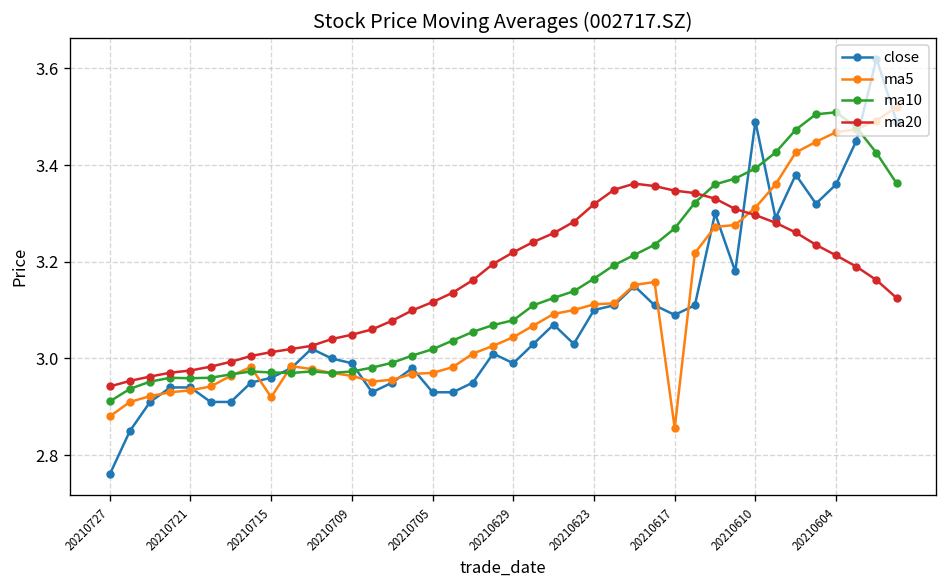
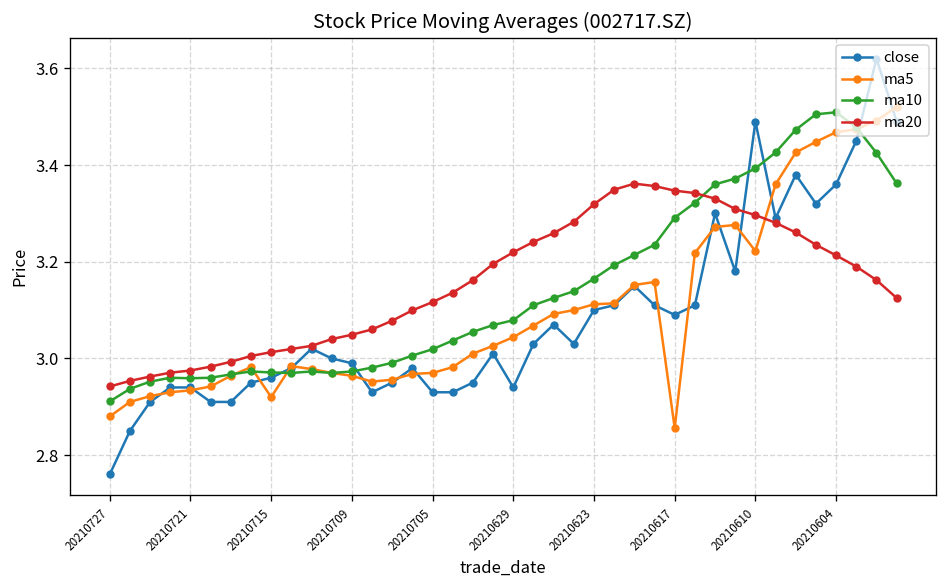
  {
    "close": {
      "20210727": 2.76,
      "20210715": 2.96,
      "20210709": 2.99,
      "20210705": 2.93,
-     "20210629": 2.99,
+     "20210629": 2.94,
      "20210623": 3.10,
      "20210617": 3.09,
      "20210610": 3.49,
      "20210604": 3.36
    },
    "ma5": {
      "20210727": 2.88,
      "20210715": 2.92,
      "20210709": 2.96,
      "20210705": 2.97,
      "20210629": 3.04,
      "20210623": 3.11,
      "20210617": 2.86,
-     "20210610": 3.31
+     "20210610": 3.22
    },
    "ma10": {
      "20210727": 2.91,
      "20210721": 2.96,
      "20210715": 2.97,
      "20210709": 2.97,
      "20210705": 3.02,
      "20210629": 3.08,
      "20210623": 3.17,
-     "20210617": 3.27,
+     "20210617": 3.29,
      "20210610": 3.39
    },
    "ma20": {
      "20210727": 2.94,
      "20210721": 2.98,
      "20210715": 3.01,
      "20210709": 3.05,
      "20210705": 3.12,
      "20210629": 3.22,
      "20210623": 3.32,
      "20210617": 3.35,
      "20210610": 3.30,
      "20210604": 3.21
    }
  }
